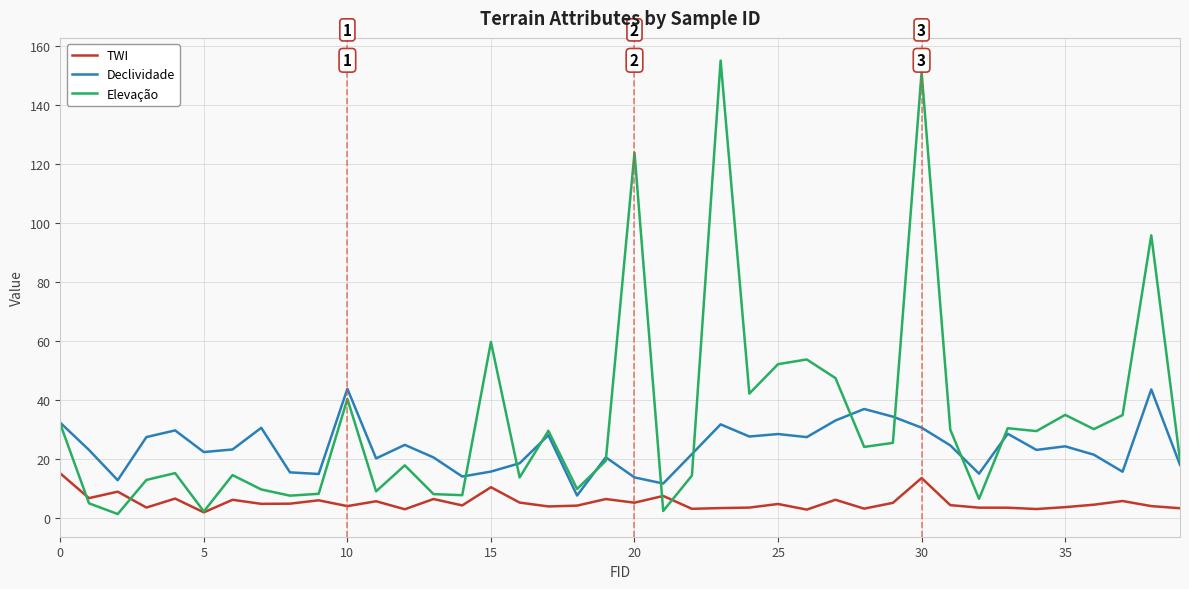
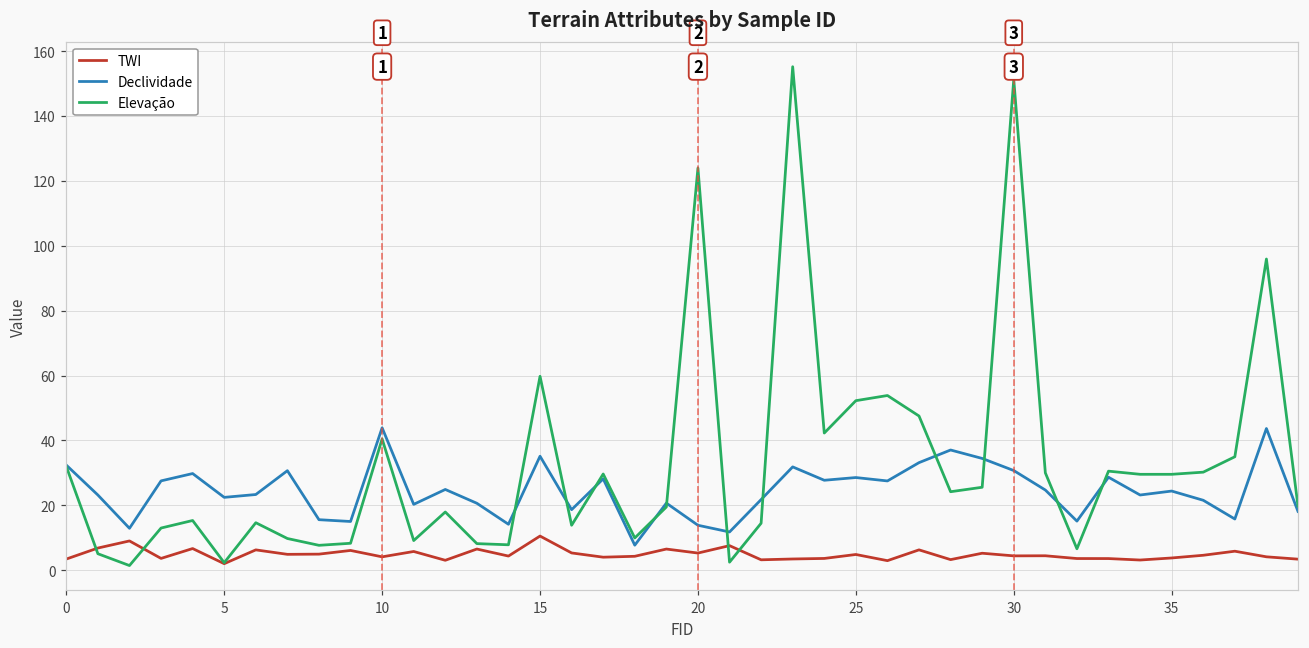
  {
    "TWI": {
-     "0": 15,
+     "0": 3,
      "10": 4,
      "15": 11,
      "20": 5,
      "25": 5,
-     "30": 14,
+     "30": 4,
      "35": 4
    },
    "Declividade": {
      "5": 22,
      "10": 44,
-     "15": 16,
+     "15": 35,
      "20": 14,
      "25": 29,
      "30": 31,
      "35": 24
    },
    "Elevação": {
      "10": 40,
      "15": 60,
      "20": 124,
      "25": 52,
-     "35": 35
+     "35": 30
    }
  }
